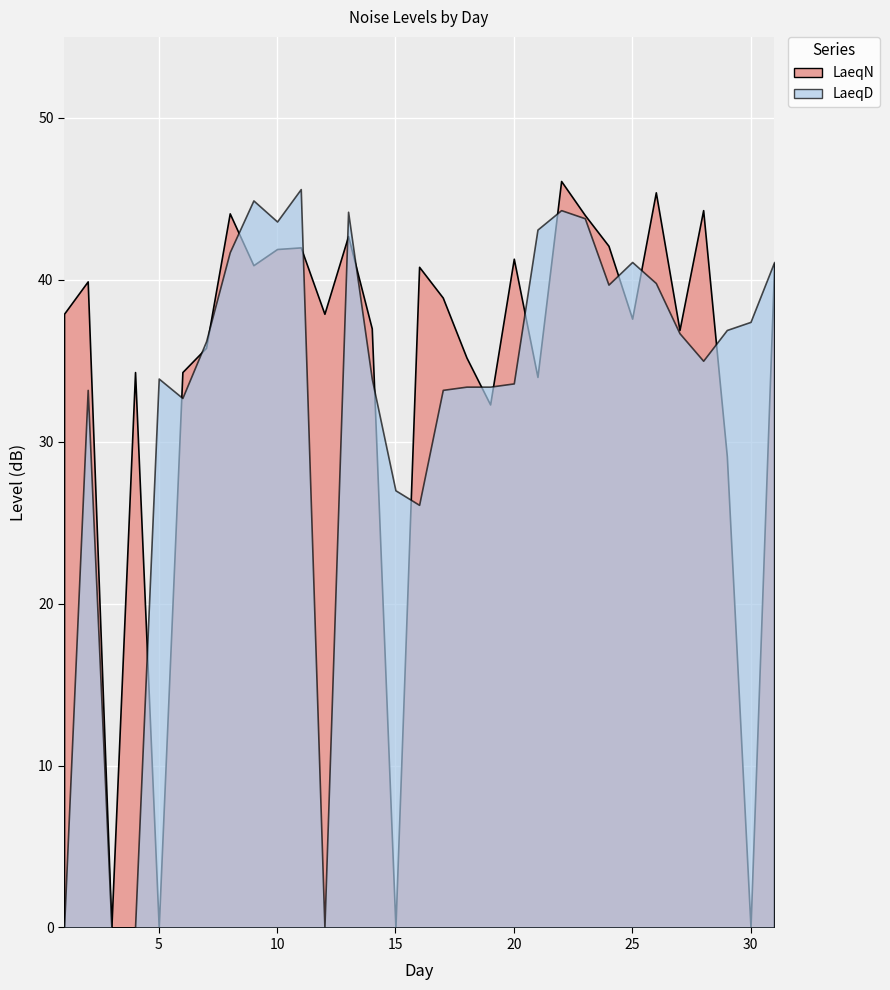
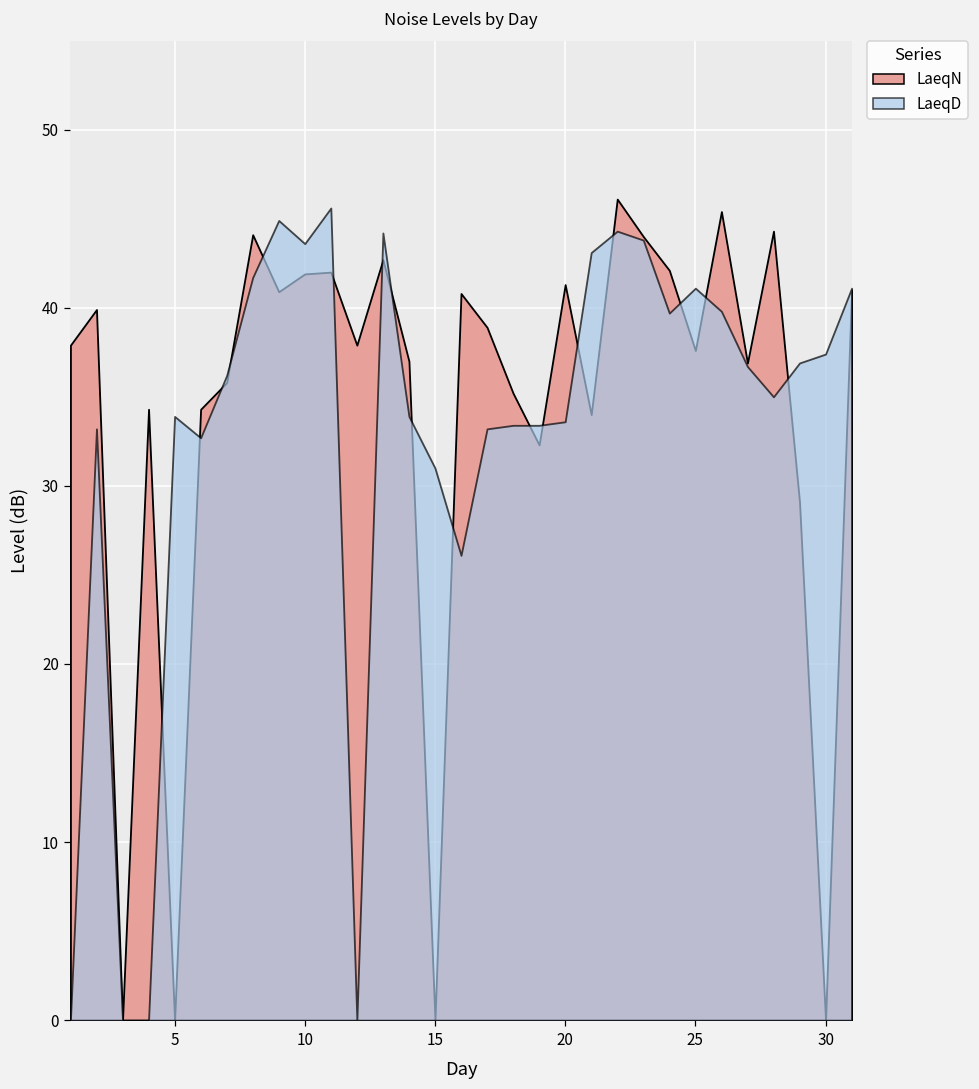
  {
    "LaeqN": {
      "5": 0,
      "10": 42,
      "15": 0,
      "20": 41.3,
      "25": 37.6,
      "30": 0
    },
    "LaeqD": {
      "5": 34,
      "10": 43.6,
-     "15": 27,
+     "15": 31,
      "20": 33.6,
      "25": 41,
      "30": 37.4
    }
  }
